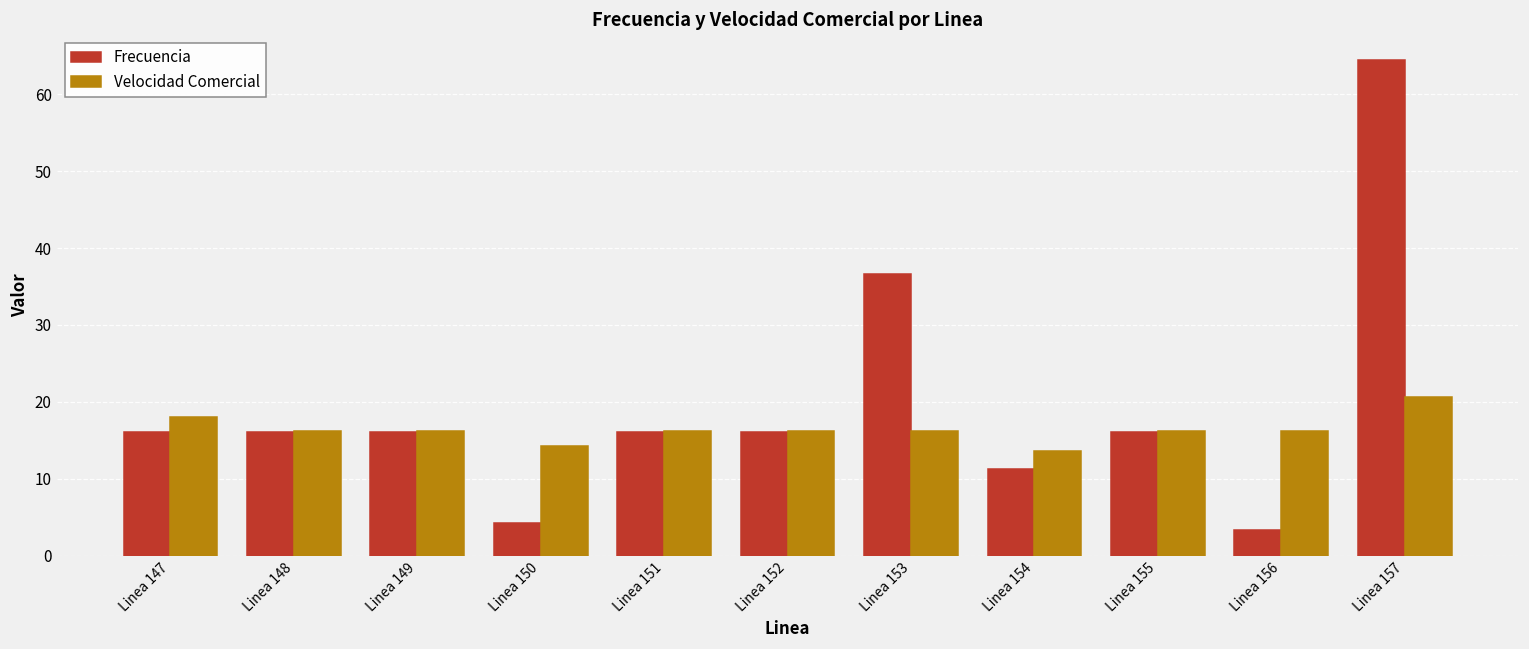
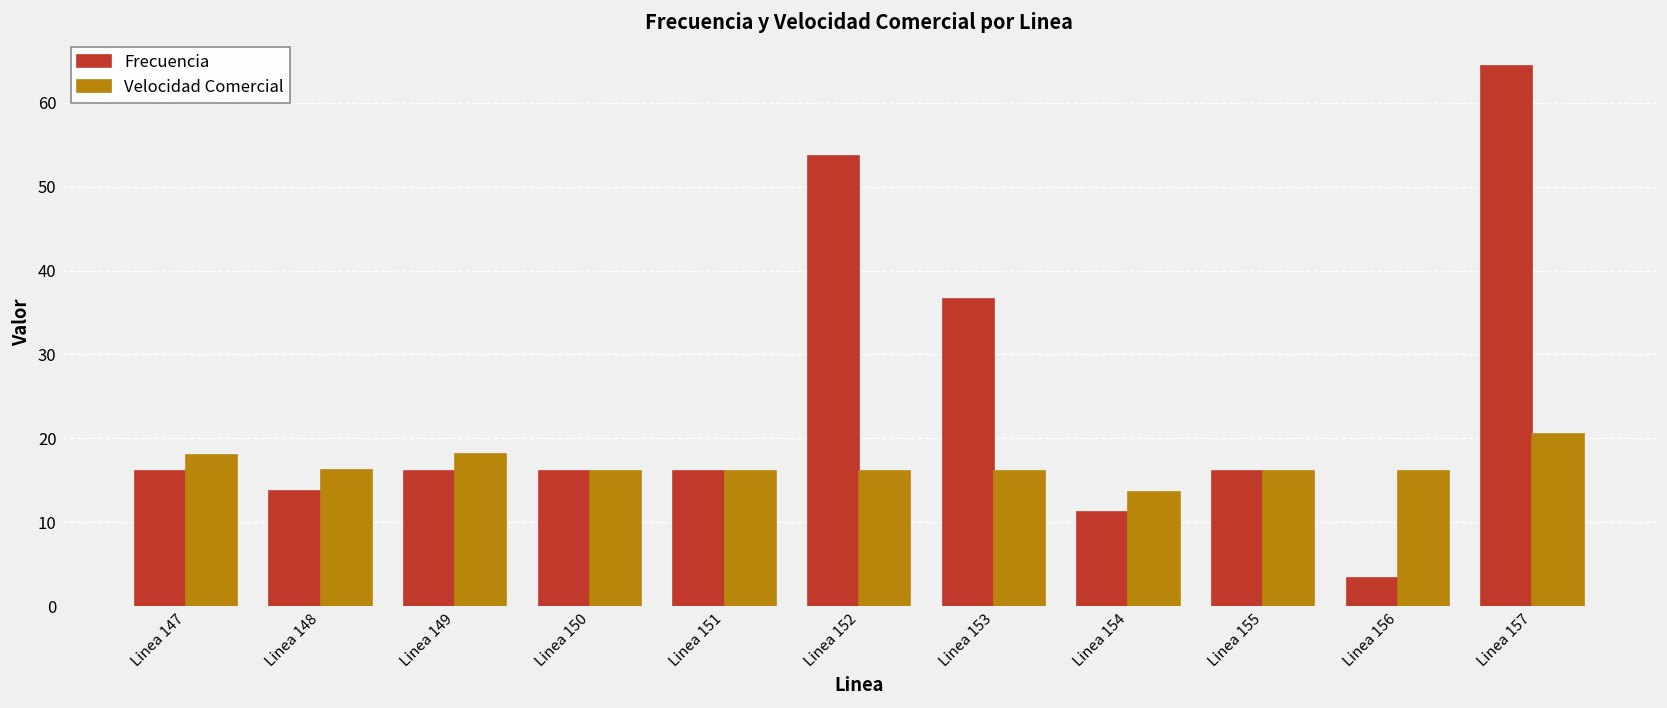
  {
    "Frecuencia": {
      "Linea 147": 16,
-     "Linea 148": 16,
+     "Linea 148": 14,
      "Linea 149": 16,
-     "Linea 150": 4,
+     "Linea 150": 16,
      "Linea 151": 16,
-     "Linea 152": 16,
+     "Linea 152": 54,
      "Linea 153": 37,
      "Linea 154": 11,
      "Linea 155": 16,
      "Linea 156": 3,
      "Linea 157": 64
    },
    "Velocidad Comercial": {
      "Linea 147": 18,
      "Linea 148": 16,
-     "Linea 149": 16,
-     "Linea 150": 14,
+     "Linea 149": 18,
+     "Linea 150": 16,
      "Linea 151": 16,
      "Linea 152": 16,
      "Linea 153": 16,
      "Linea 154": 14,
      "Linea 155": 16,
      "Linea 156": 16,
      "Linea 157": 21
    }
  }
